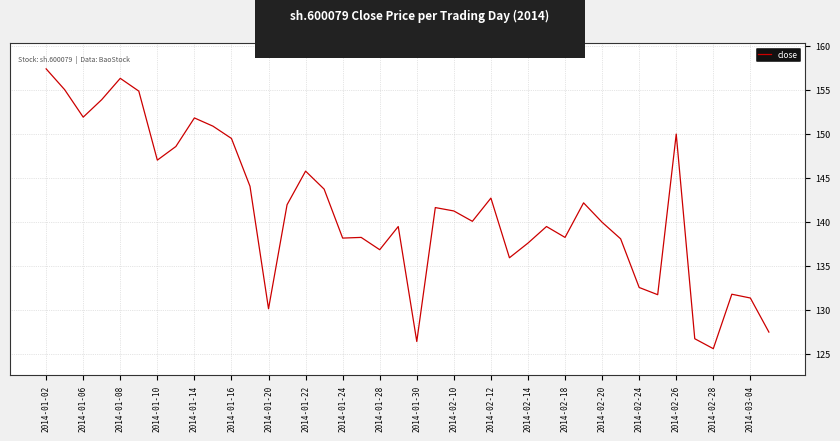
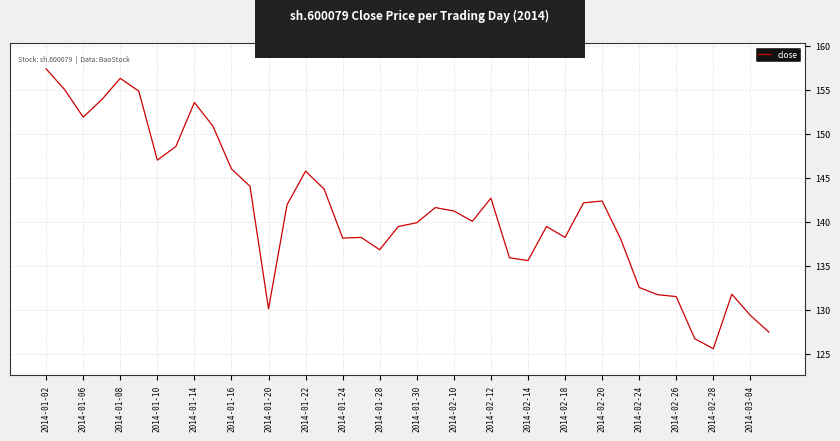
  {
    "2014-01-06": 152,
    "2014-01-08": 156,
    "2014-01-10": 147,
-   "2014-01-14": 152,
-   "2014-01-16": 149,
+   "2014-01-14": 154,
+   "2014-01-16": 146,
    "2014-01-20": 130,
    "2014-01-22": 146,
    "2014-01-24": 138,
    "2014-01-28": 137,
-   "2014-01-30": 126,
+   "2014-01-30": 140,
    "2014-02-10": 141,
    "2014-02-12": 143,
-   "2014-02-14": 138,
+   "2014-02-14": 136,
    "2014-02-18": 138,
-   "2014-02-20": 140,
+   "2014-02-20": 142,
    "2014-02-24": 133,
-   "2014-02-26": 150,
+   "2014-02-26": 131,
    "2014-02-28": 126,
-   "2014-03-04": 131
+   "2014-03-04": 129
  }
